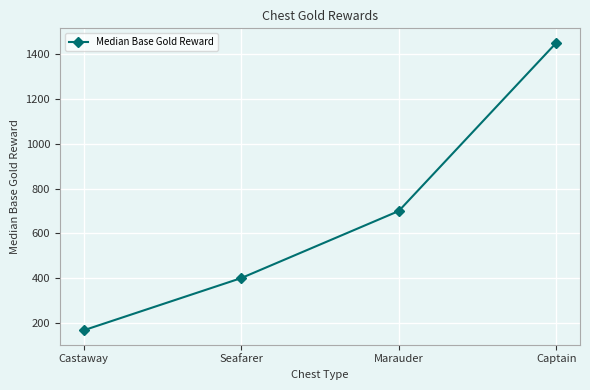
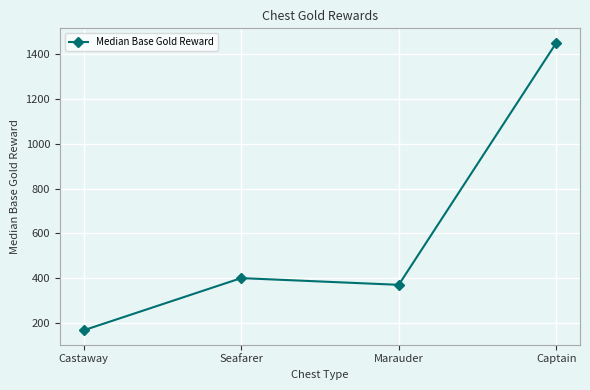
  {
    "Castaway": 170,
    "Seafarer": 400,
-   "Marauder": 700,
+   "Marauder": 370,
    "Captain": 1450
  }
